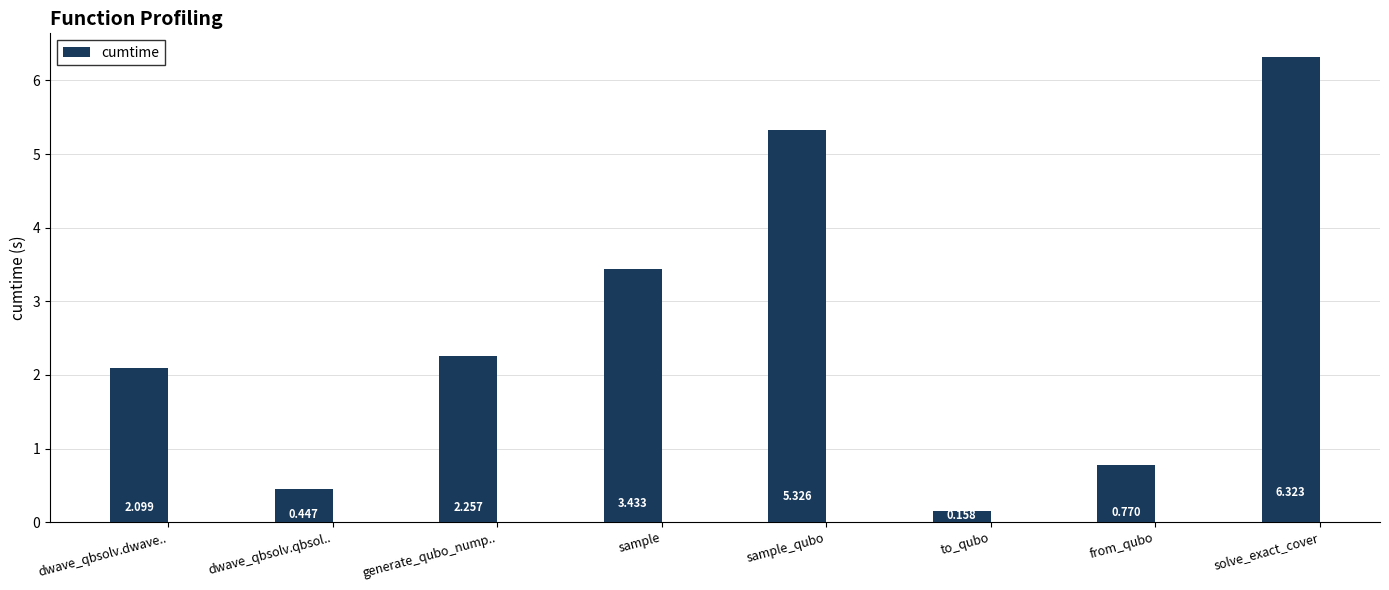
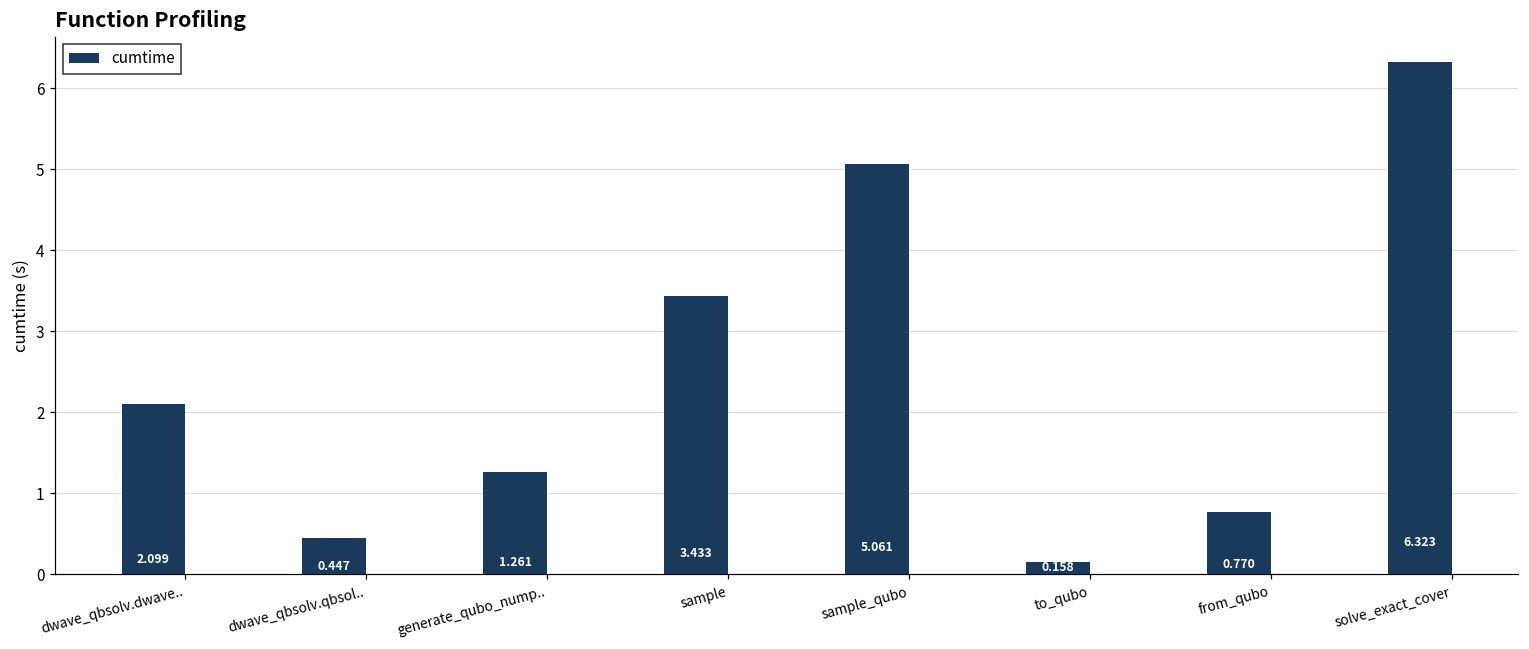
  {
    "dwave_qbsolv.dwave..": 2.099,
    "dwave_qbsolv.qbsol..": 0.447,
-   "generate_qubo_nump..": 2.257,
+   "generate_qubo_nump..": 1.261,
    "sample": 3.433,
-   "sample_qubo": 5.326,
+   "sample_qubo": 5.061,
    "to_qubo": 0.158,
    "from_qubo": 0.770,
    "solve_exact_cover": 6.323
  }
